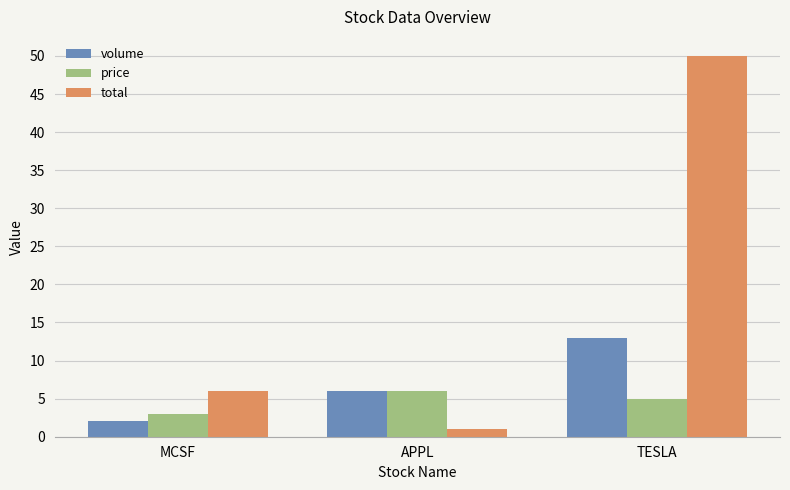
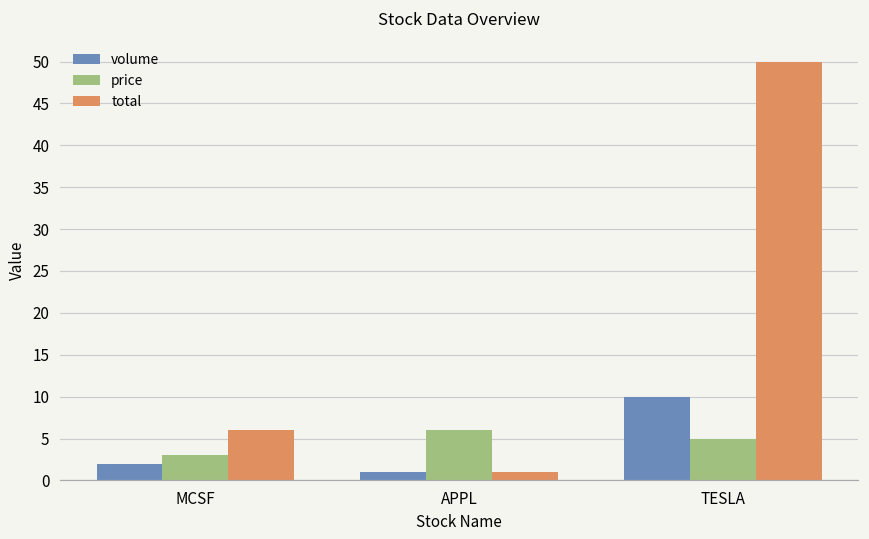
  {
    "volume": {
      "MCSF": 2,
-     "APPL": 6,
-     "TESLA": 13
+     "APPL": 1,
+     "TESLA": 10
    },
    "price": {
      "MCSF": 3,
      "APPL": 6,
      "TESLA": 5
    },
    "total": {
      "MCSF": 6,
      "APPL": 1,
      "TESLA": 50
    }
  }
